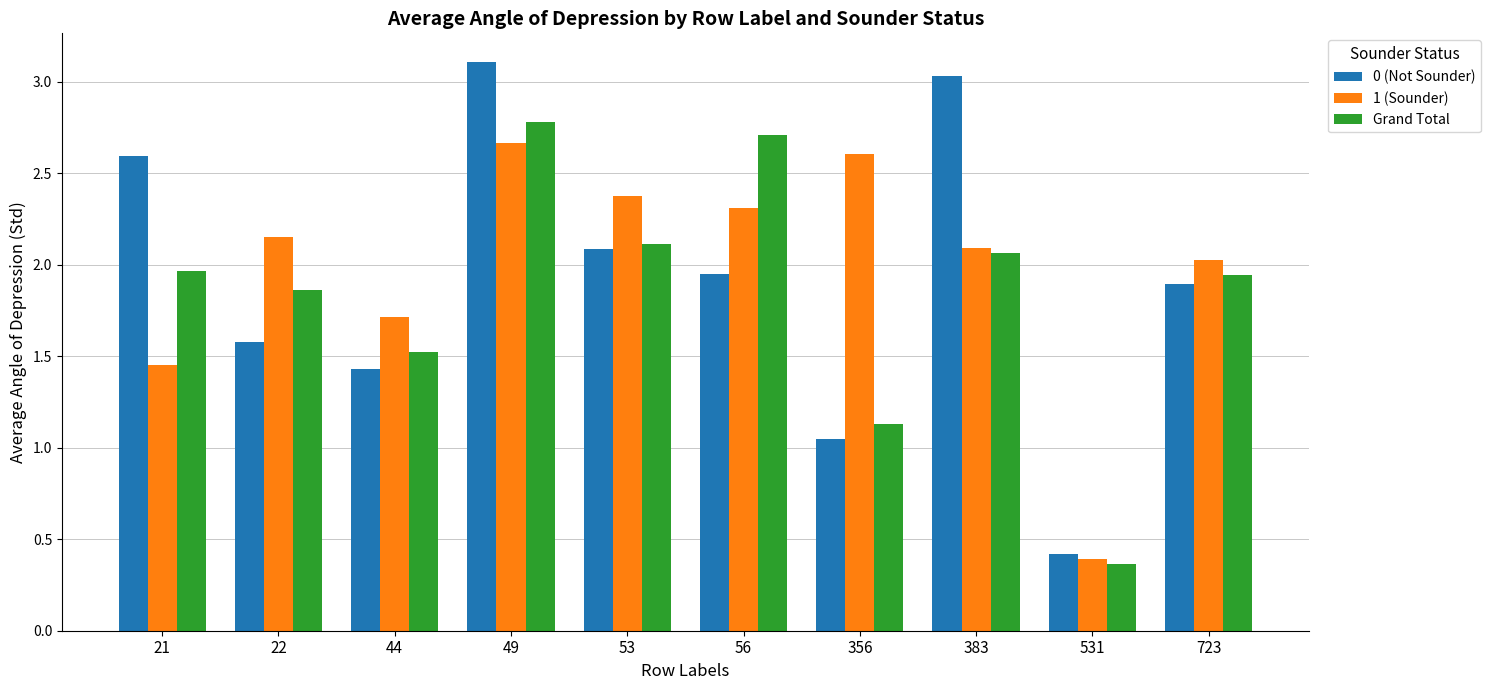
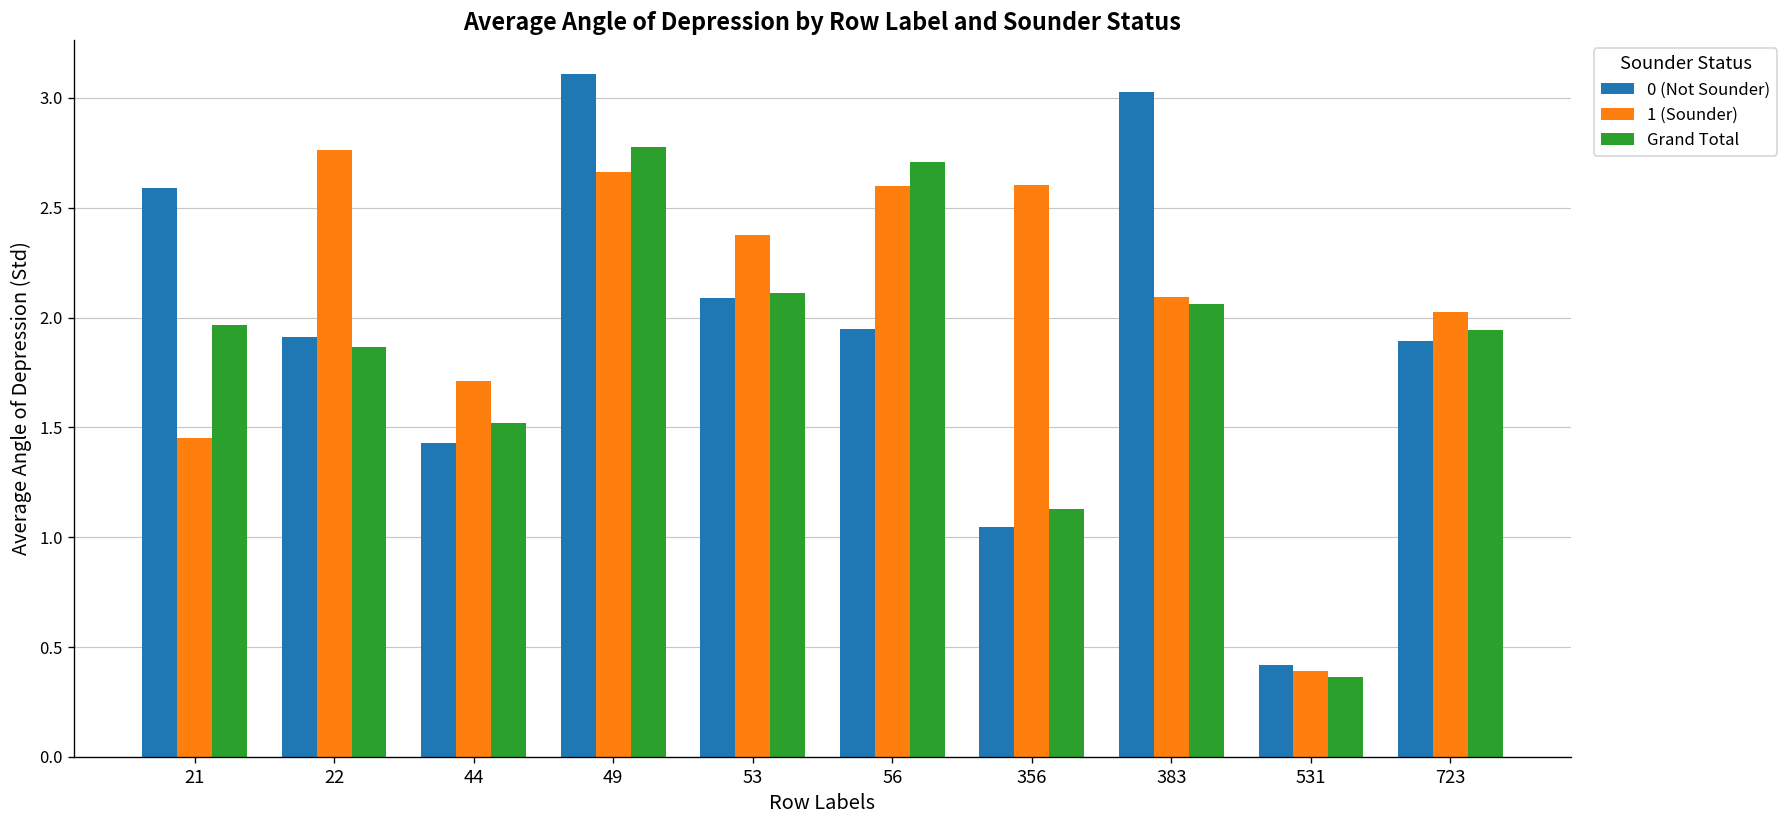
  {
    "0 (Not Sounder)": {
      "21": 2.59,
-     "22": 1.58,
+     "22": 1.91,
      "44": 1.43,
      "49": 3.11,
      "53": 2.09,
      "56": 1.95,
      "356": 1.05,
      "383": 3.03,
      "531": 0.42,
      "723": 1.89
    },
    "1 (Sounder)": {
      "21": 1.45,
-     "22": 2.15,
+     "22": 2.76,
      "44": 1.71,
      "49": 2.66,
      "53": 2.38,
-     "56": 2.31,
+     "56": 2.60,
      "356": 2.60,
      "383": 2.09,
      "531": 0.39,
      "723": 2.03
    },
    "Grand Total": {
      "21": 1.96,
      "22": 1.86,
      "44": 1.52,
      "49": 2.78,
      "53": 2.11,
      "56": 2.71,
      "356": 1.13,
      "383": 2.06,
      "531": 0.36,
      "723": 1.94
    }
  }
